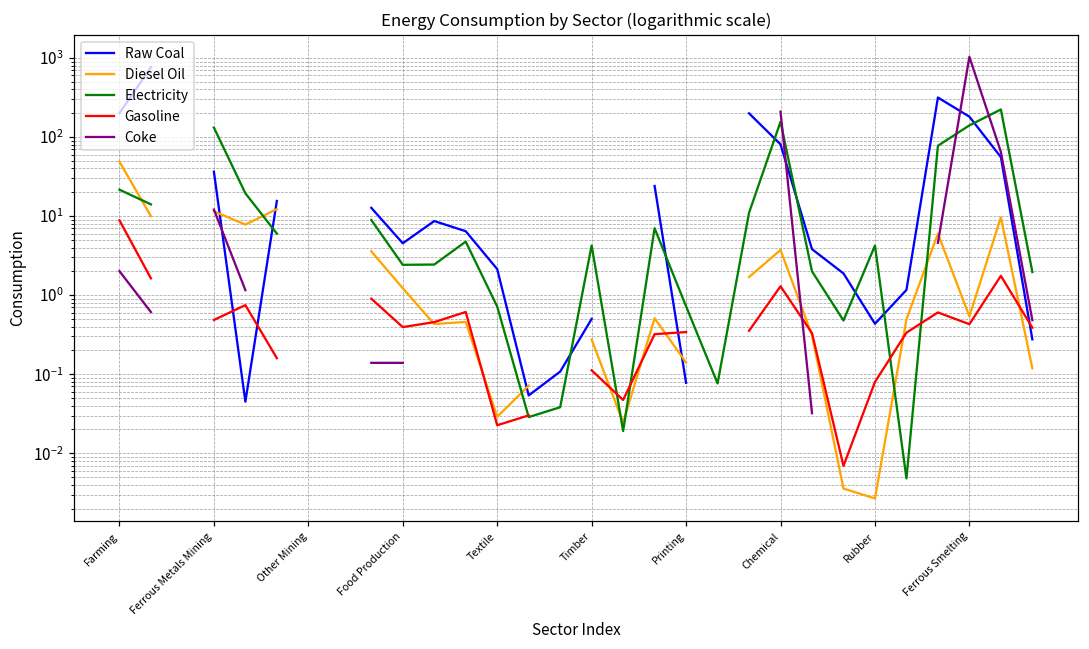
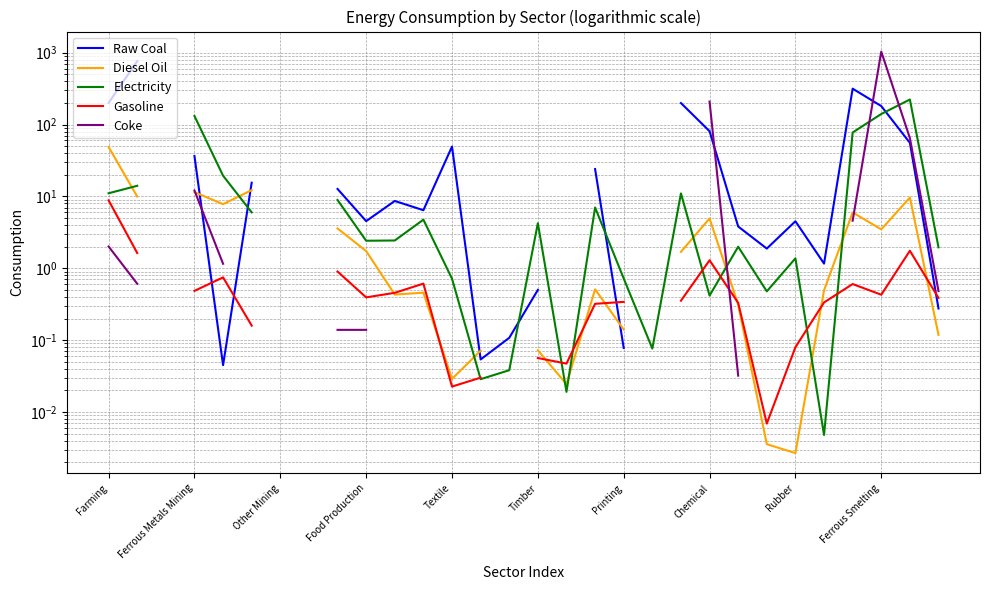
  {
    "Raw Coal": {
      "Ferrous Metals Mining": 40,
      "Food Production": 5,
-     "Textile": 2.1,
+     "Textile": 50,
      "Timber": 0.5,
      "Printing": 0.08,
      "Chemical": 80,
-     "Rubber": 0.4,
+     "Rubber": 5,
      "Ferrous Smelting": 180
    },
    "Diesel Oil": {
      "Farming": 50,
-     "Food Production": 1.2,
+     "Food Production": 1.7,
      "Textile": 0.03,
-     "Timber": 0.27,
+     "Timber": 0.07,
      "Printing": 0.14,
-     "Chemical": 4,
+     "Chemical": 5,
      "Rubber": 0.0027,
-     "Ferrous Smelting": 0.5
+     "Ferrous Smelting": 3
    },
    "Electricity": {
-     "Farming": 22,
+     "Farming": 11,
      "Ferrous Metals Mining": 130,
      "Food Production": 2.4,
      "Textile": 0.7,
      "Timber": 4,
      "Printing": 0.7,
-     "Chemical": 160,
-     "Rubber": 4,
+     "Chemical": 0.4,
+     "Rubber": 1.4,
      "Ferrous Smelting": 140
    },
    "Gasoline": {
      "Farming": 9,
      "Ferrous Metals Mining": 0.5,
      "Food Production": 0.4,
      "Textile": 0.023,
-     "Timber": 0.11,
+     "Timber": 0.06,
      "Printing": 0.3,
      "Chemical": 1.3,
      "Rubber": 0.08,
      "Ferrous Smelting": 0.4
    },
    "Coke": {
      "Farming": 2.0,
      "Food Production": 0.14,
      "Chemical": 210,
      "Ferrous Smelting": 1000
    }
  }
